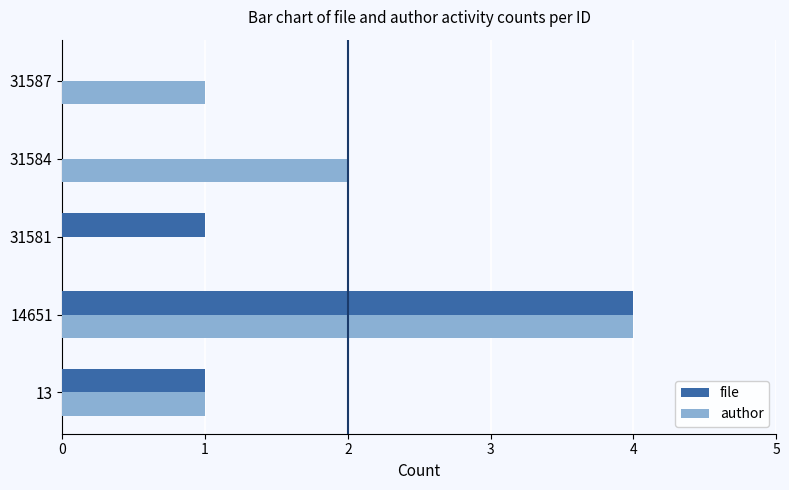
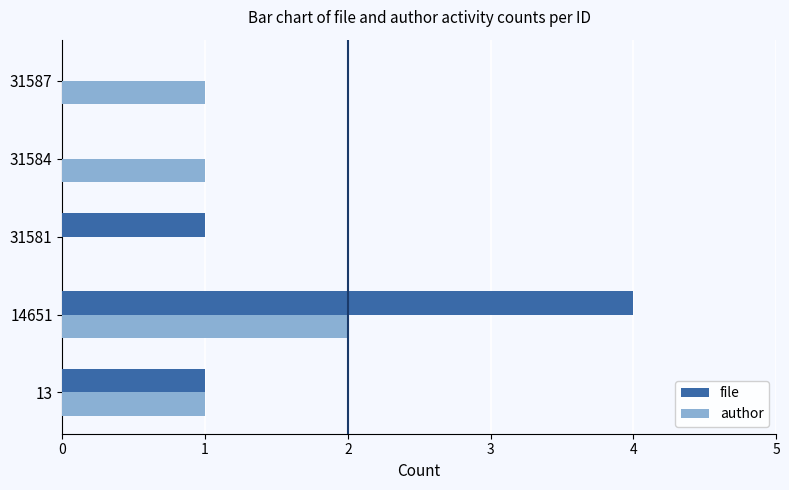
  {
    "file": {
      "31587": 0,
      "31584": 0,
      "31581": 1,
      "14651": 4,
      "13": 1
    },
    "author": {
      "31587": 1,
-     "31584": 2,
+     "31584": 1,
      "31581": 0,
-     "14651": 4,
+     "14651": 2,
      "13": 1
    }
  }
